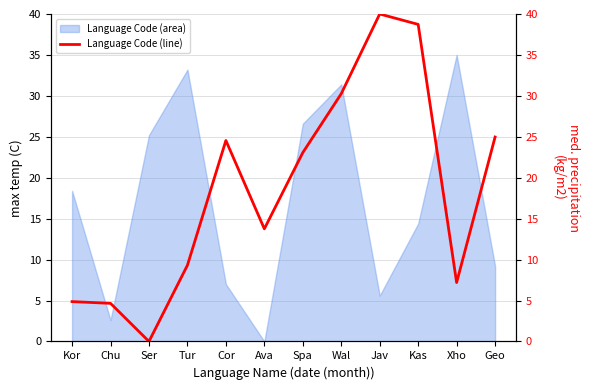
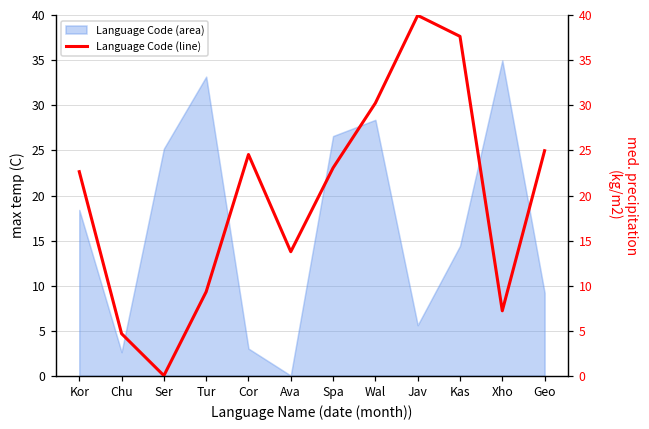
  {
    "Language Code (area)": {
      "Kor": 18,
      "Chu": 3,
      "Ser": 25,
      "Tur": 33,
-     "Cor": 7,
+     "Cor": 3,
      "Ava": 0,
      "Spa": 27,
-     "Wal": 31,
+     "Wal": 28,
      "Jav": 6,
      "Kas": 14,
      "Xho": 35,
      "Geo": 9
    },
    "Language Code (line)": {
-     "Kor": 5,
+     "Kor": 23,
      "Chu": 5,
      "Ser": 0,
      "Tur": 9,
      "Cor": 25,
      "Ava": 14,
      "Spa": 23,
      "Wal": 30,
      "Jav": 40,
-     "Kas": 39,
+     "Kas": 38,
      "Xho": 7,
      "Geo": 25
    }
  }
